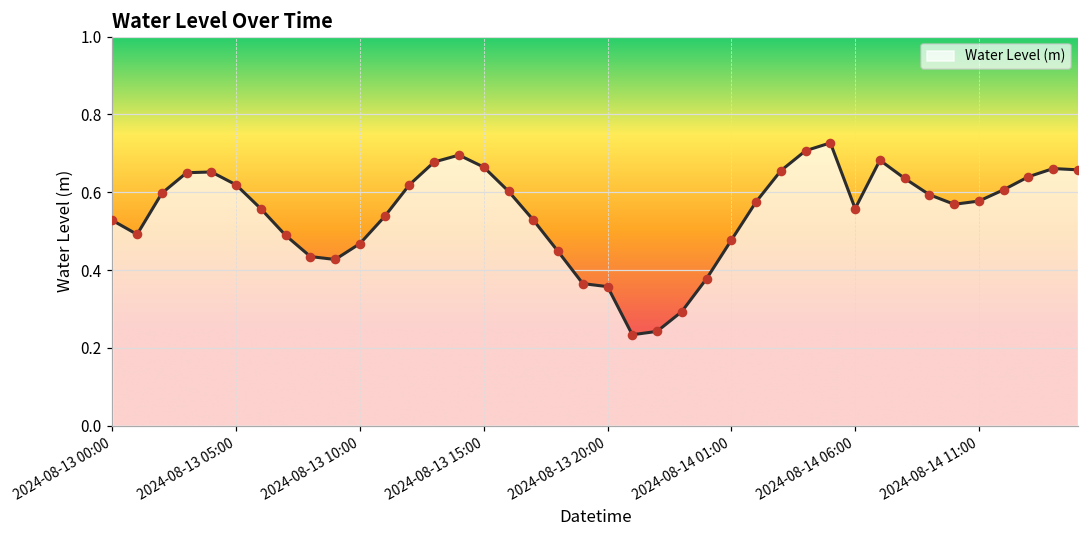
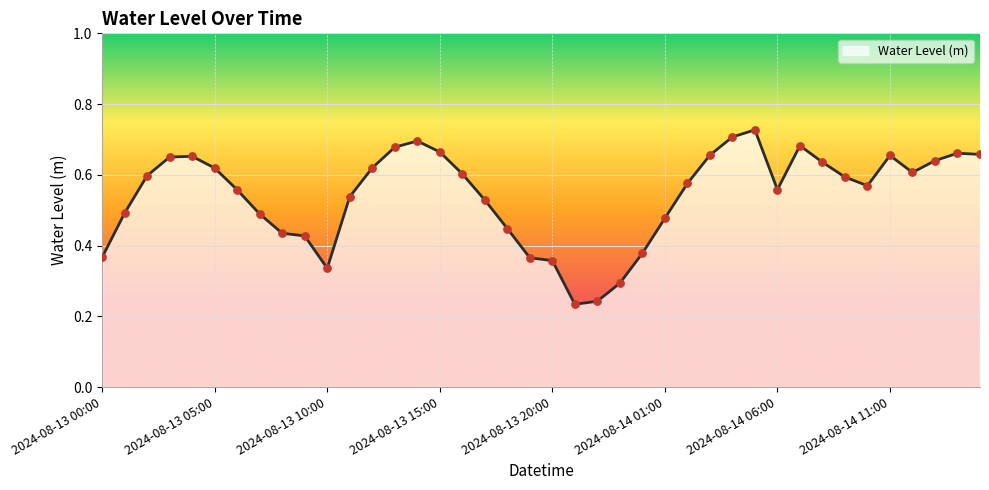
  {
-   "2024-08-13 00:00": 0.53,
+   "2024-08-13 00:00": 0.37,
    "2024-08-13 05:00": 0.62,
-   "2024-08-13 10:00": 0.47,
+   "2024-08-13 10:00": 0.34,
    "2024-08-13 15:00": 0.66,
    "2024-08-13 20:00": 0.36,
    "2024-08-14 01:00": 0.48,
    "2024-08-14 06:00": 0.56,
-   "2024-08-14 11:00": 0.58
+   "2024-08-14 11:00": 0.65
  }
